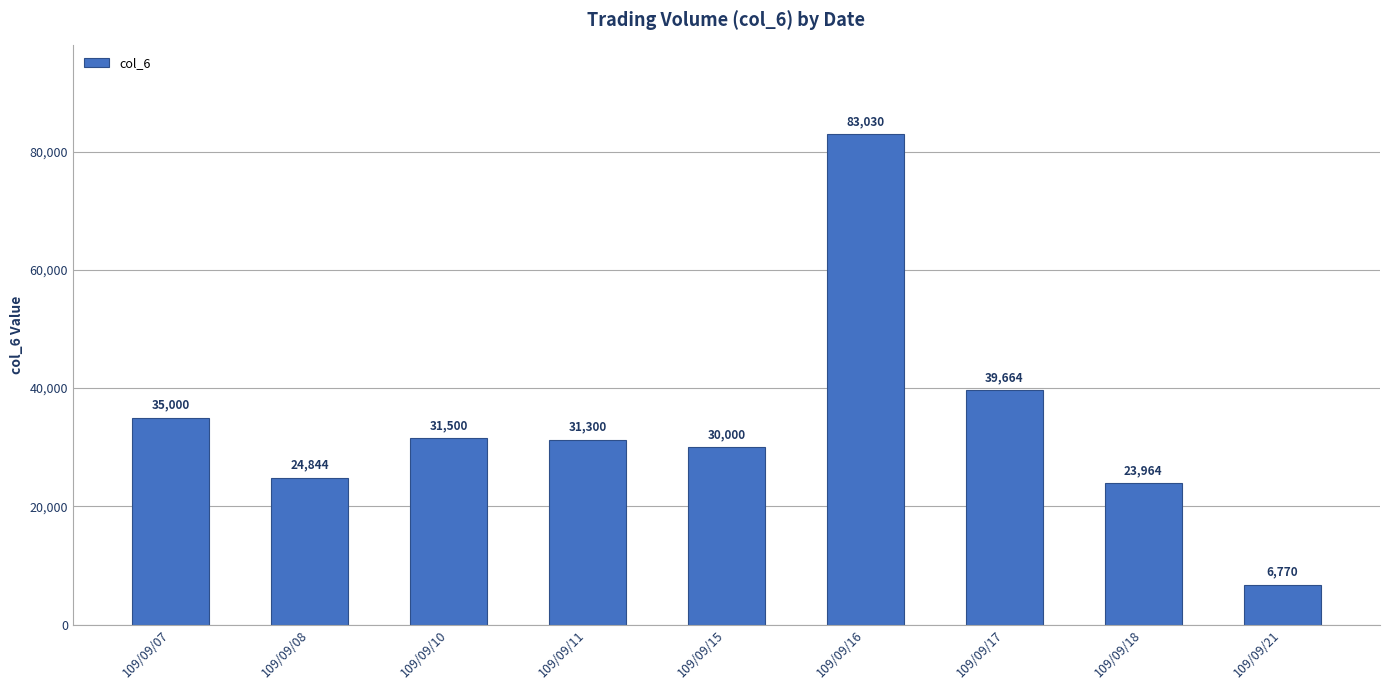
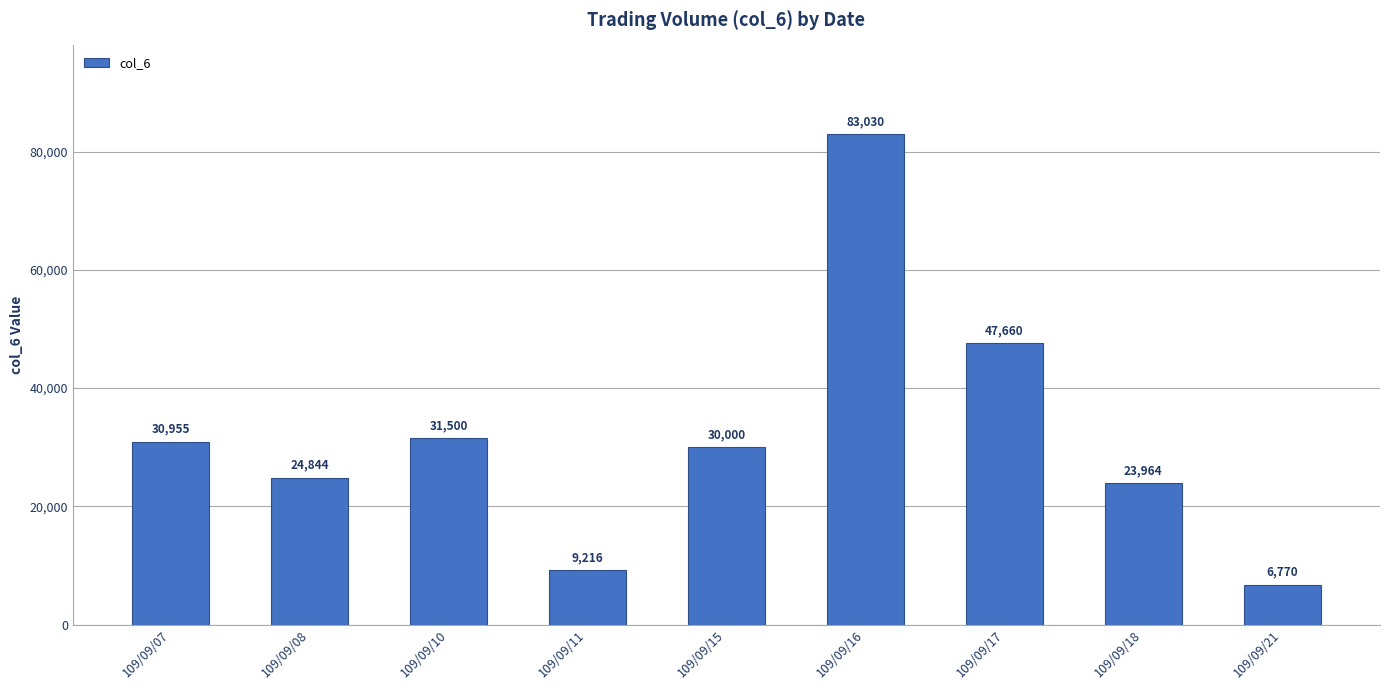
  {
-   "109/09/07": "35,000",
+   "109/09/07": "30,955",
    "109/09/08": "24,844",
    "109/09/10": "31,500",
-   "109/09/11": "31,300",
+   "109/09/11": "9,216",
    "109/09/15": "30,000",
    "109/09/16": "83,030",
-   "109/09/17": "39,664",
+   "109/09/17": "47,660",
    "109/09/18": "23,964",
    "109/09/21": "6,770"
  }
